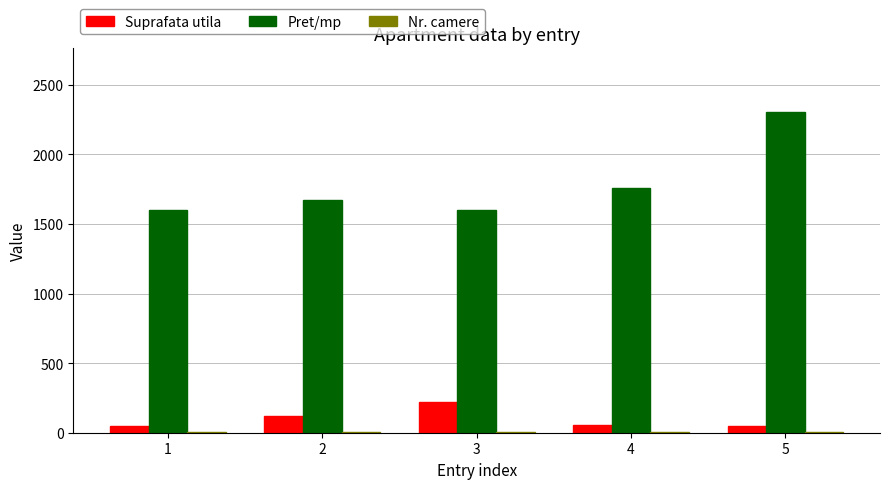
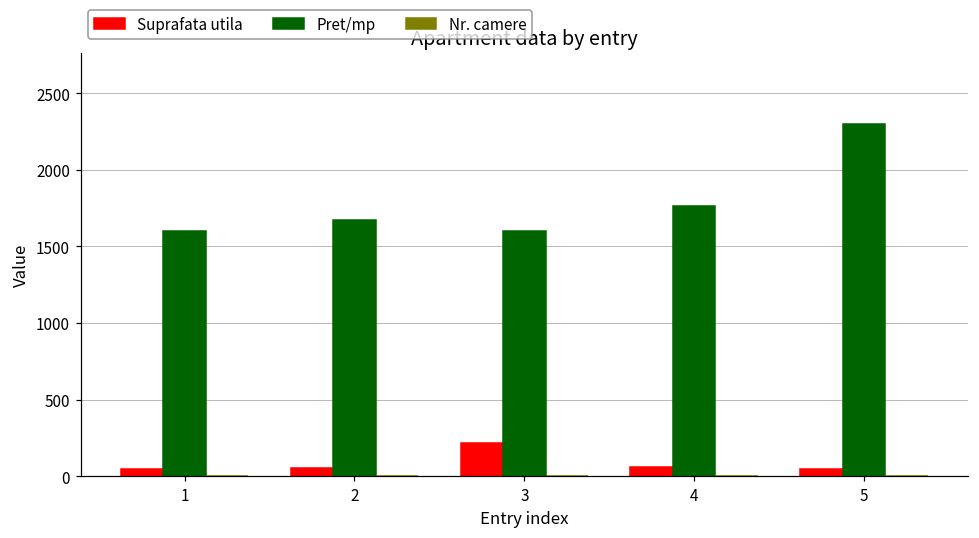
  {
    "Suprafata utila": {
      "1": 50,
-     "2": 120,
+     "2": 50,
      "3": 220,
      "4": 60,
      "5": 50
    },
    "Pret/mp": {
      "1": 1600,
      "2": 1670,
      "3": 1600,
      "4": 1760,
      "5": 2300
    }
  }
